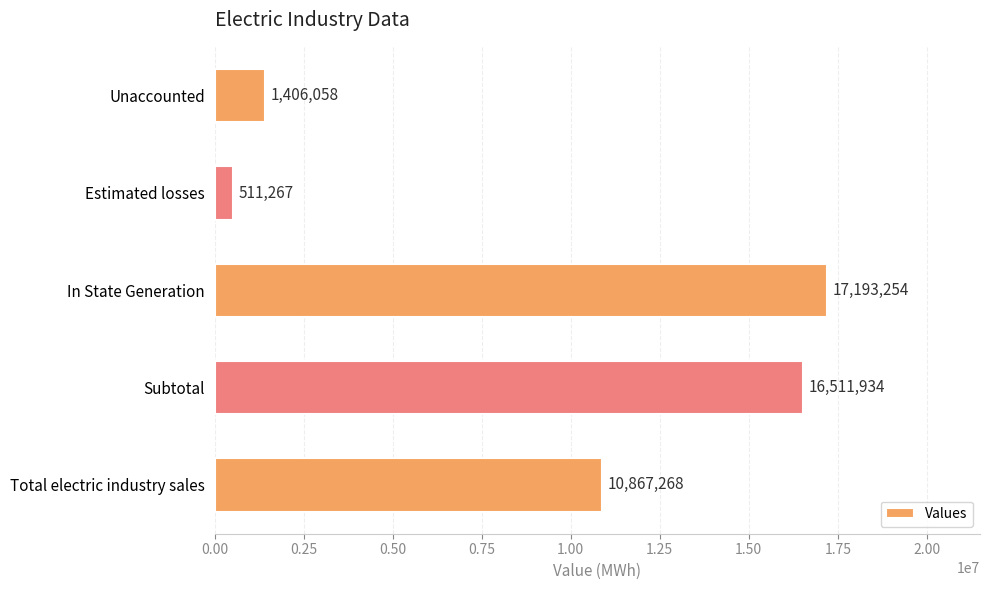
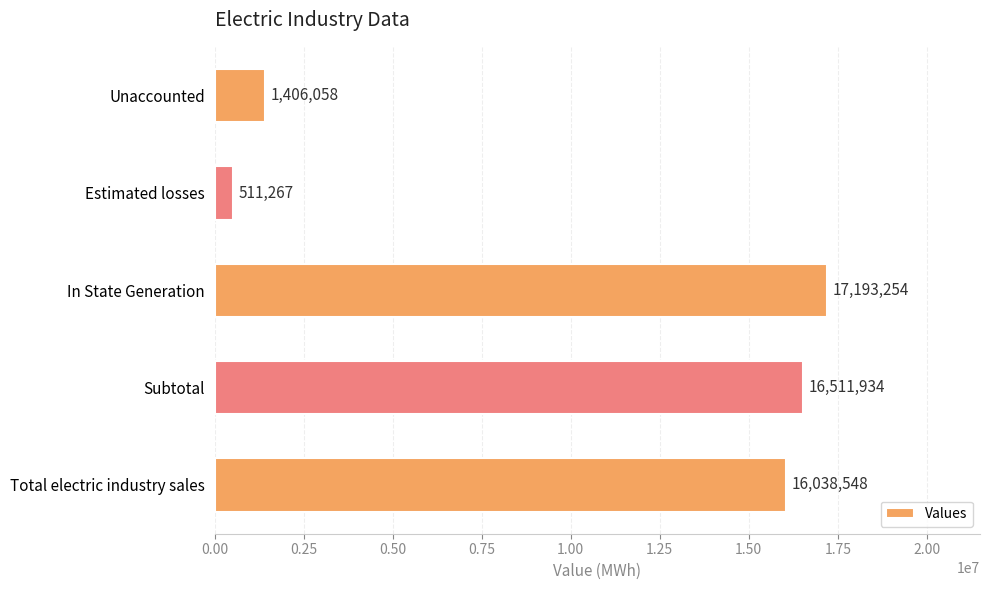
  {
    "Unaccounted": "1,406,058",
    "Estimated losses": "511,267",
    "In State Generation": "17,193,254",
    "Subtotal": "16,511,934",
-   "Total electric industry sales": "10,867,268"
+   "Total electric industry sales": "16,038,548"
  }
